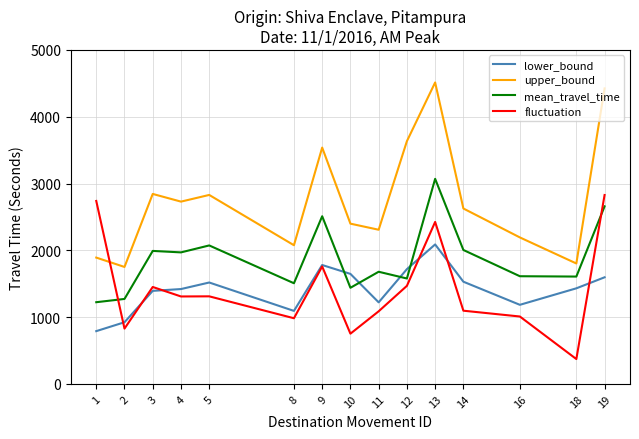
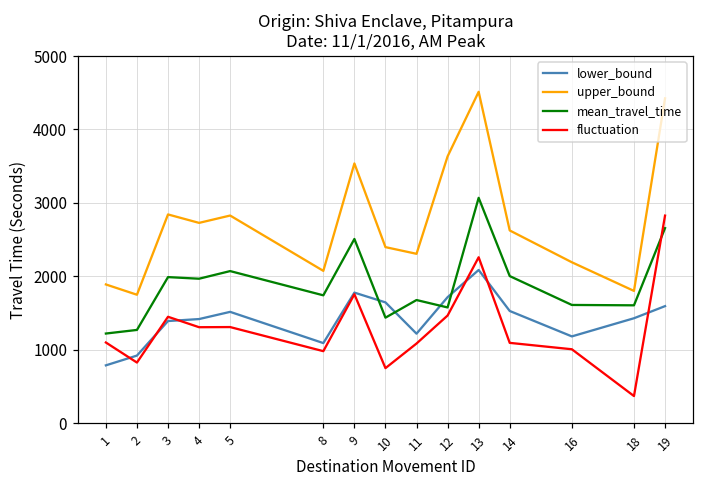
  {
    "lower_bound": {
      "1": 800,
      "2": 900,
      "3": 1400,
      "4": 1400,
      "5": 1500,
      "8": 1100,
      "10": 1600,
      "11": 1200,
      "12": 1700,
      "13": 2100,
      "14": 1500,
      "16": 1200,
      "18": 1400,
      "19": 1600
    },
    "upper_bound": {
      "1": 1900,
      "2": 1800,
      "3": 2800,
      "4": 2700,
      "5": 2800,
      "8": 2100,
      "9": 3500,
      "10": 2400,
      "11": 2300,
      "12": 3600,
      "13": 4500,
      "14": 2600,
      "16": 2200,
      "18": 1800
    },
    "mean_travel_time": {
      "1": 1200,
      "2": 1300,
      "3": 2000,
      "4": 2000,
      "5": 2100,
-     "8": 1500,
+     "8": 1700,
      "9": 2500,
      "10": 1400,
      "11": 1700,
      "12": 1600,
      "13": 3100,
      "14": 2000,
      "16": 1600,
      "18": 1600,
      "19": 2700
    },
    "fluctuation": {
-     "1": 2700,
+     "1": 1100,
      "2": 800,
      "3": 1500,
      "4": 1300,
      "5": 1300,
      "8": 1000,
      "10": 800,
      "11": 1100,
      "12": 1500,
-     "13": 2400,
+     "13": 2300,
      "14": 1100,
      "16": 1000,
      "18": 400,
      "19": 2800
    }
  }
